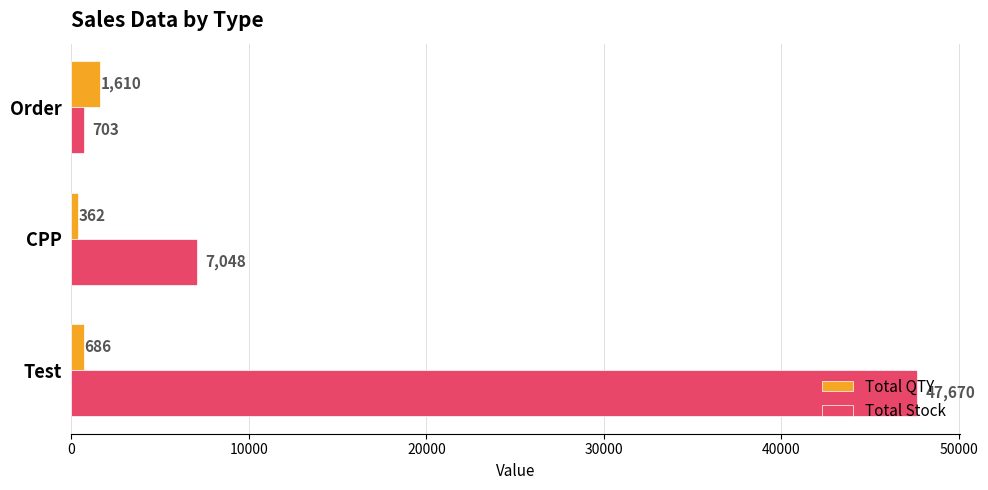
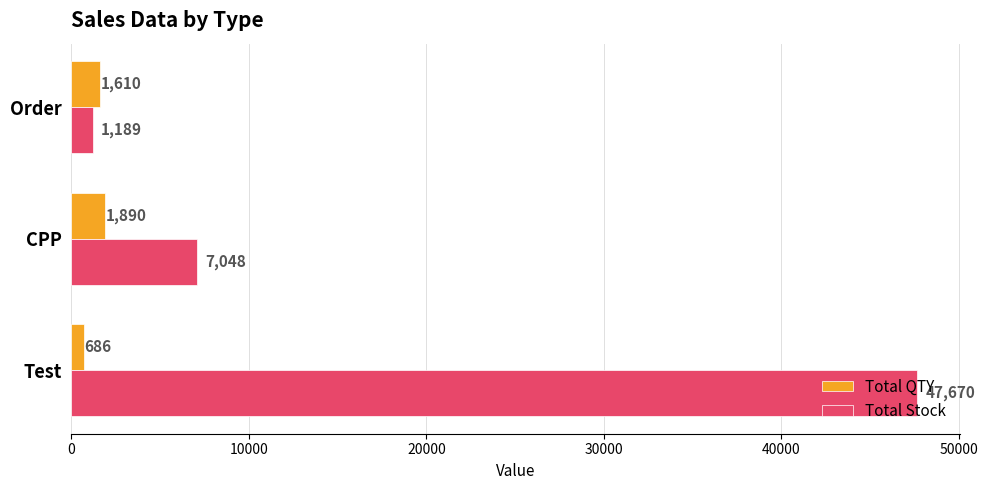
  {
    "Total QTY": {
      "Order": "1,610",
-     "CPP": "362",
+     "CPP": "1,890",
      "Test": "686"
    },
    "Total Stock": {
-     "Order": "703",
+     "Order": "1,189",
      "CPP": "7,048",
      "Test": "47,670"
    }
  }
